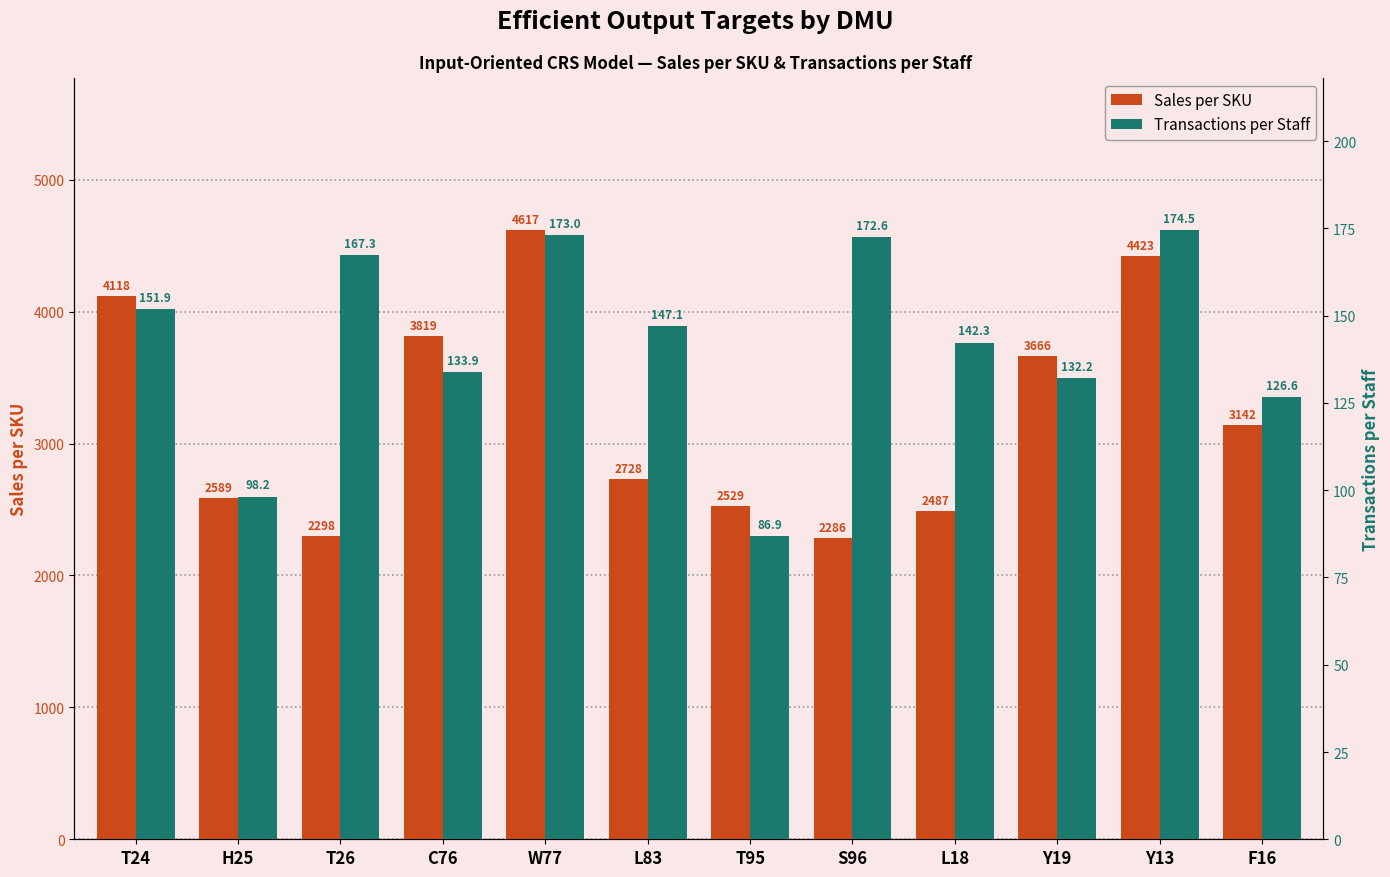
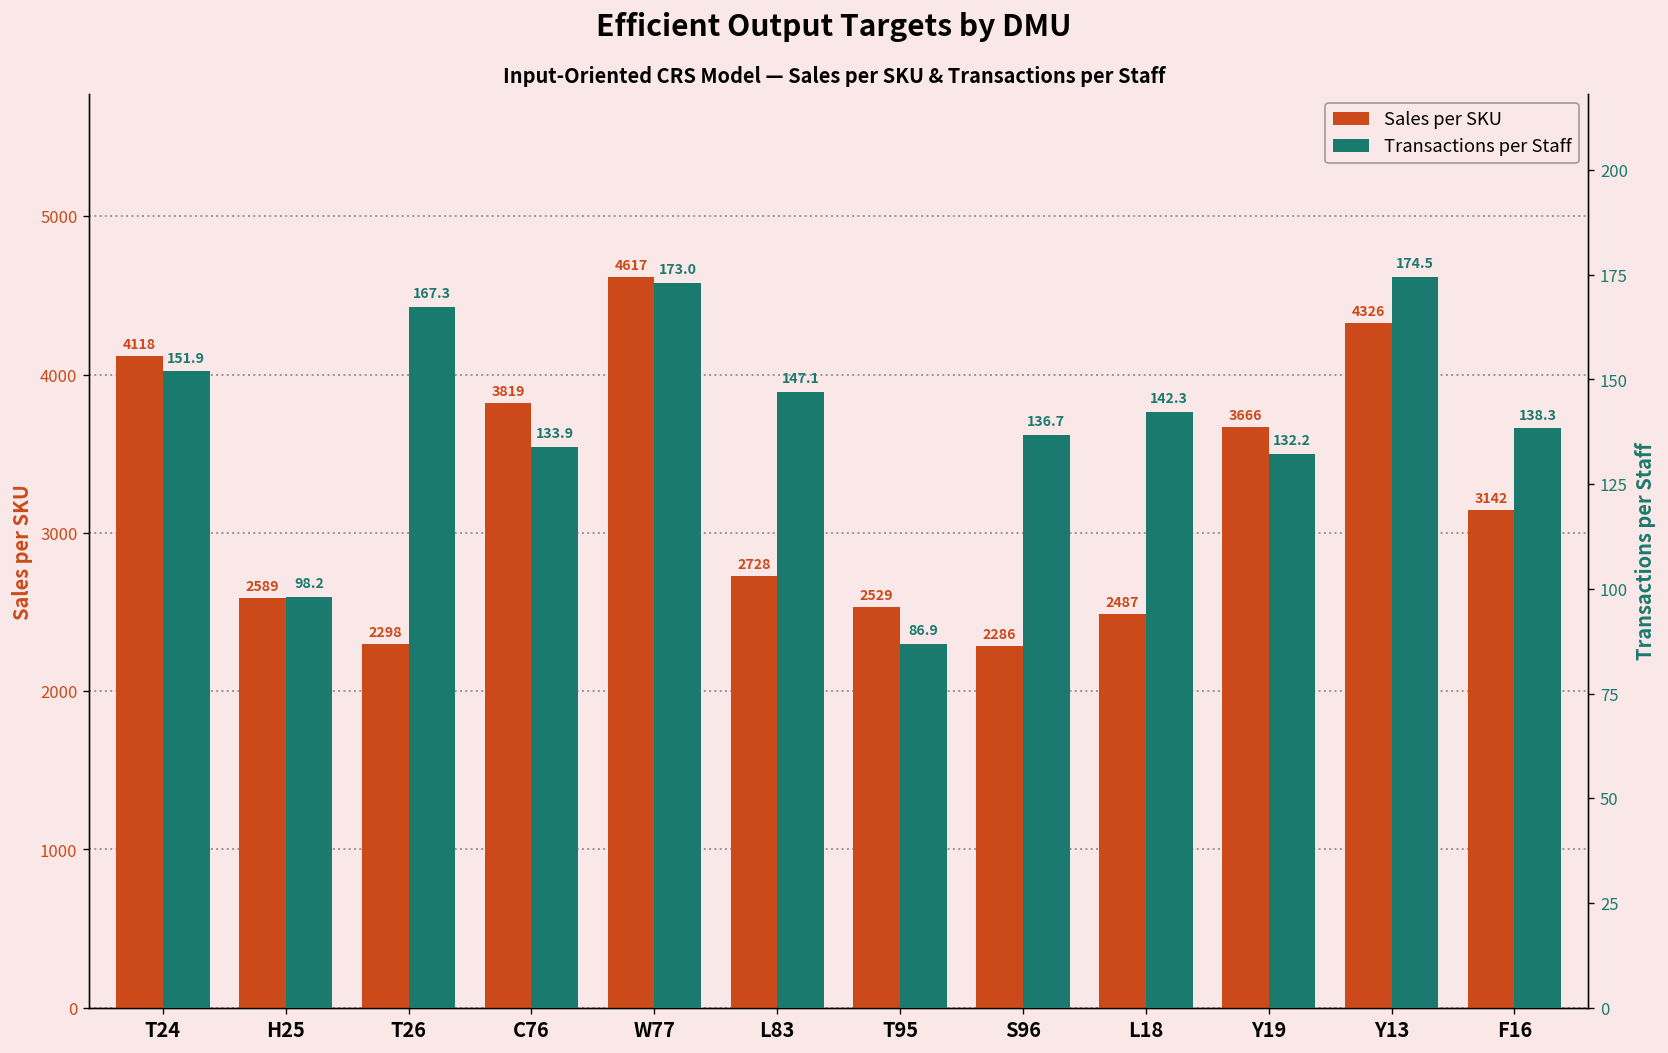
  {
    "Sales per SKU": {
      "T24": 4118,
      "H25": 2589,
      "T26": 2298,
      "C76": 3819,
      "W77": 4617,
      "L83": 2728,
      "T95": 2529,
      "S96": 2286,
      "L18": 2487,
      "Y19": 3666,
-     "Y13": 4423,
+     "Y13": 4326,
      "F16": 3142
    },
    "Transactions per Staff": {
      "T24": 151.9,
      "H25": 98.2,
      "T26": 167.3,
      "C76": 133.9,
      "W77": 173.0,
      "L83": 147.1,
      "T95": 86.9,
-     "S96": 172.6,
+     "S96": 136.7,
      "L18": 142.3,
      "Y19": 132.2,
      "Y13": 174.5,
-     "F16": 126.6
+     "F16": 138.3
    }
  }
